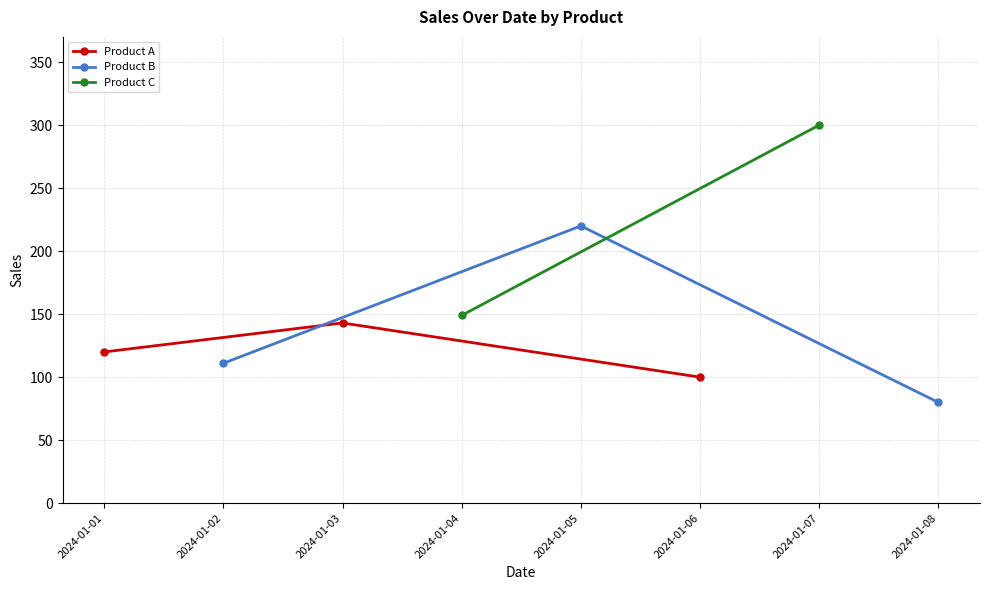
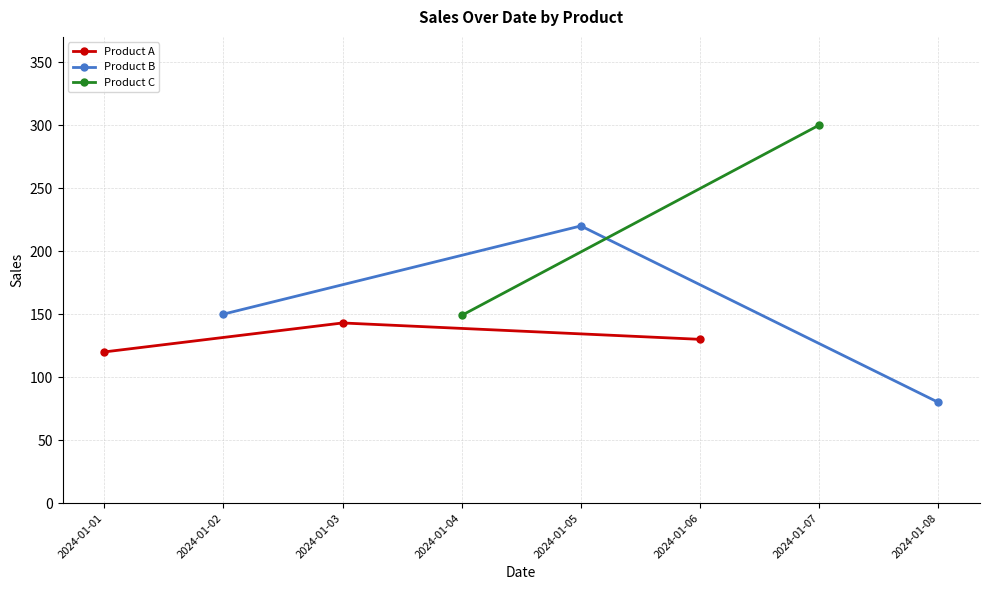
  {
    "Product A": {
      "2024-01-01": 120,
      "2024-01-03": 143,
-     "2024-01-06": 100
+     "2024-01-06": 130
    },
    "Product B": {
-     "2024-01-02": 111,
+     "2024-01-02": 150,
      "2024-01-05": 220,
      "2024-01-08": 80
    },
    "Product C": {
      "2024-01-04": 149,
      "2024-01-07": 300
    }
  }
